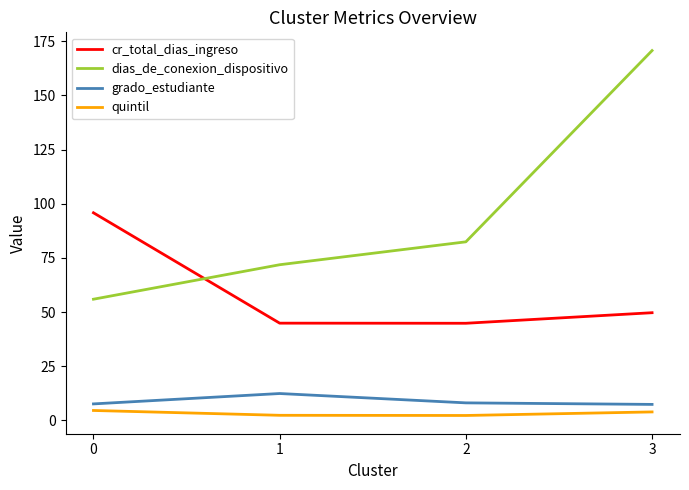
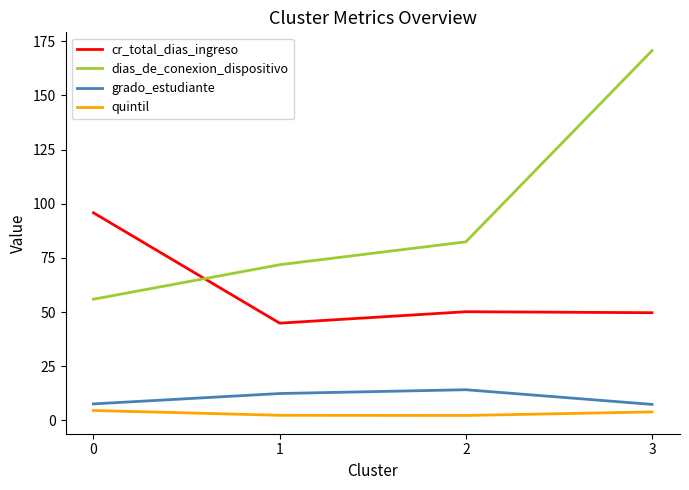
  {
    "cr_total_dias_ingreso": {
      "0": 96,
      "1": 45,
-     "2": 45,
+     "2": 50,
      "3": 50
    },
    "dias_de_conexion_dispositivo": {
      "0": 56,
      "1": 72,
      "2": 82,
      "3": 171
    },
    "grado_estudiante": {
      "0": 8,
      "1": 12,
-     "2": 8,
+     "2": 14,
      "3": 7
    },
    "quintil": {
      "0": 5,
      "1": 2,
      "2": 2,
      "3": 4
    }
  }
